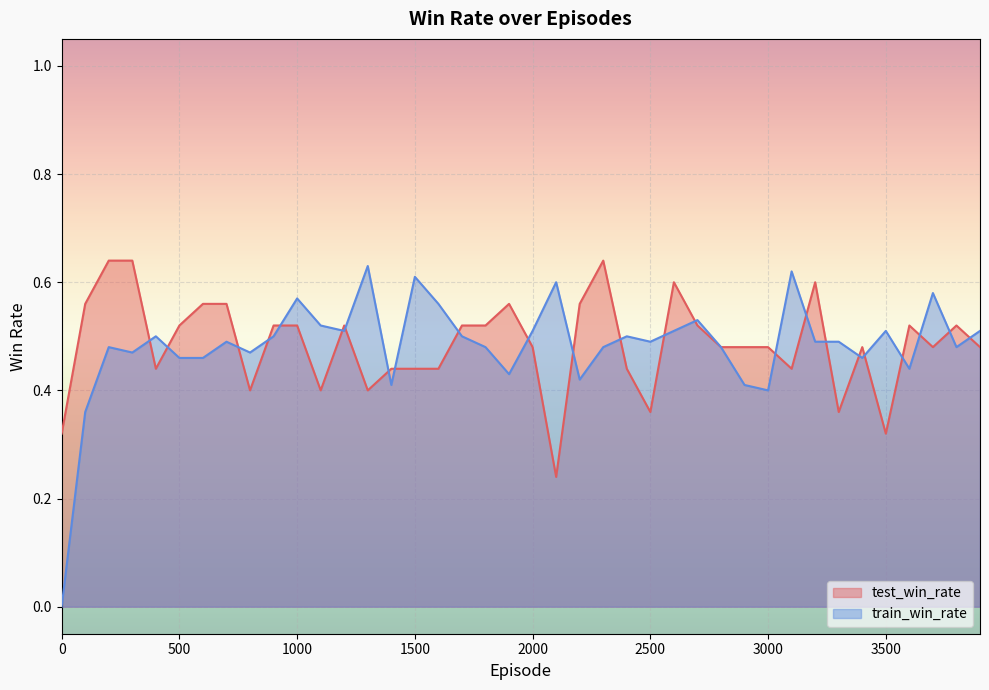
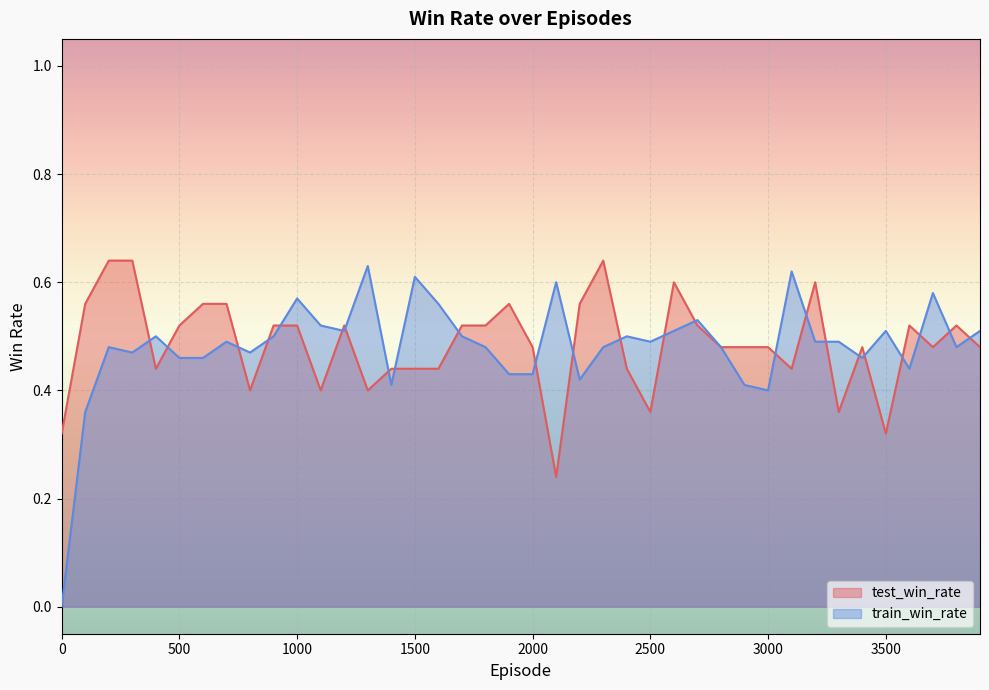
  {
    "test_win_rate": {
      "0": 0.32,
      "500": 0.52,
      "1000": 0.52,
      "1500": 0.44,
      "2000": 0.48,
      "2500": 0.36,
      "3000": 0.48,
      "3500": 0.32
    },
    "train_win_rate": {
      "0": 0.00,
      "500": 0.46,
      "1000": 0.57,
      "1500": 0.61,
-     "2000": 0.51,
+     "2000": 0.43,
      "2500": 0.49,
      "3000": 0.40,
      "3500": 0.51
    }
  }
